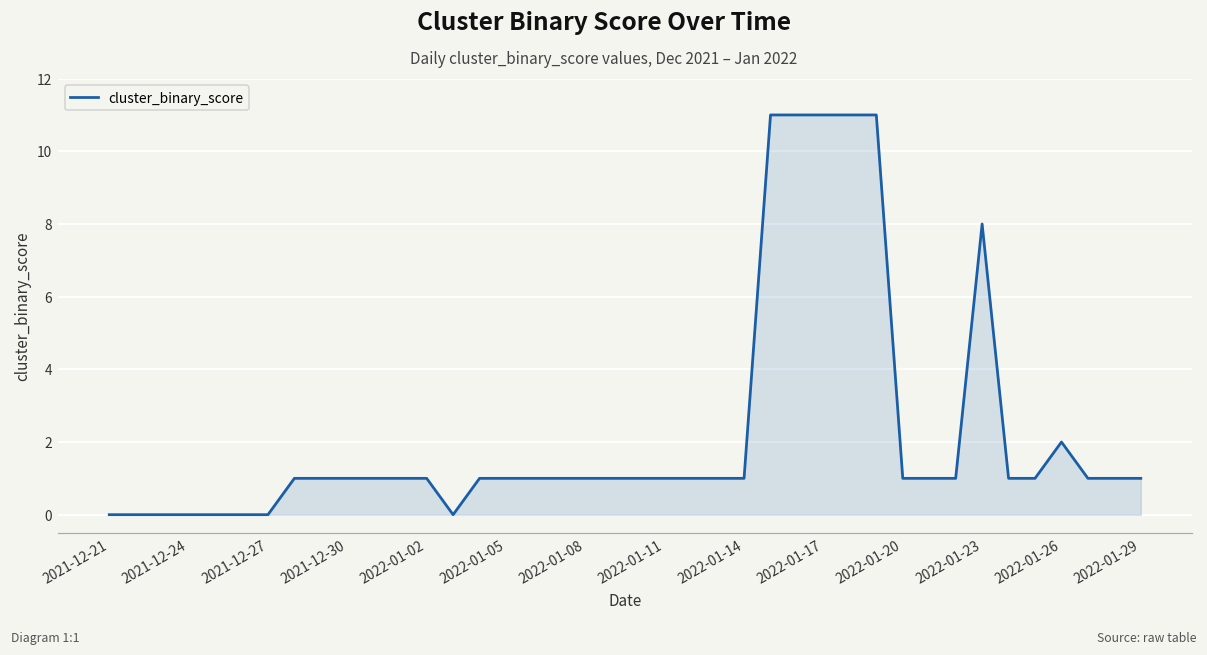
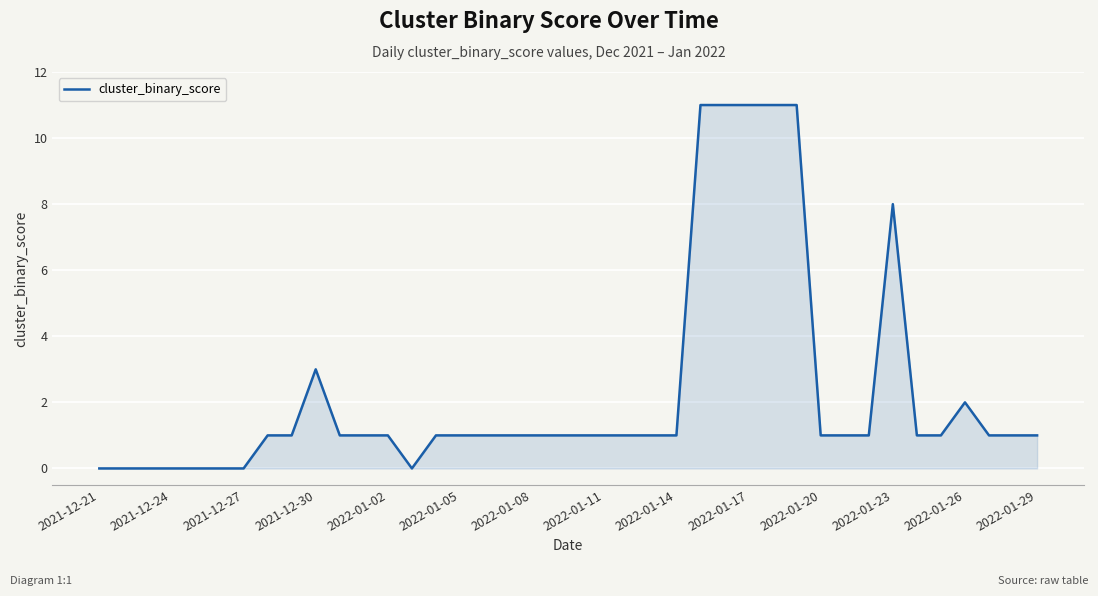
  {
    "2021-12-21": 0,
    "2021-12-24": 0,
    "2021-12-27": 0,
-   "2021-12-30": 1,
+   "2021-12-30": 3,
    "2022-01-02": 1,
    "2022-01-05": 1,
    "2022-01-08": 1,
    "2022-01-11": 1,
    "2022-01-14": 1,
    "2022-01-17": 11,
    "2022-01-20": 1,
    "2022-01-23": 8,
    "2022-01-26": 2,
    "2022-01-29": 1
  }
